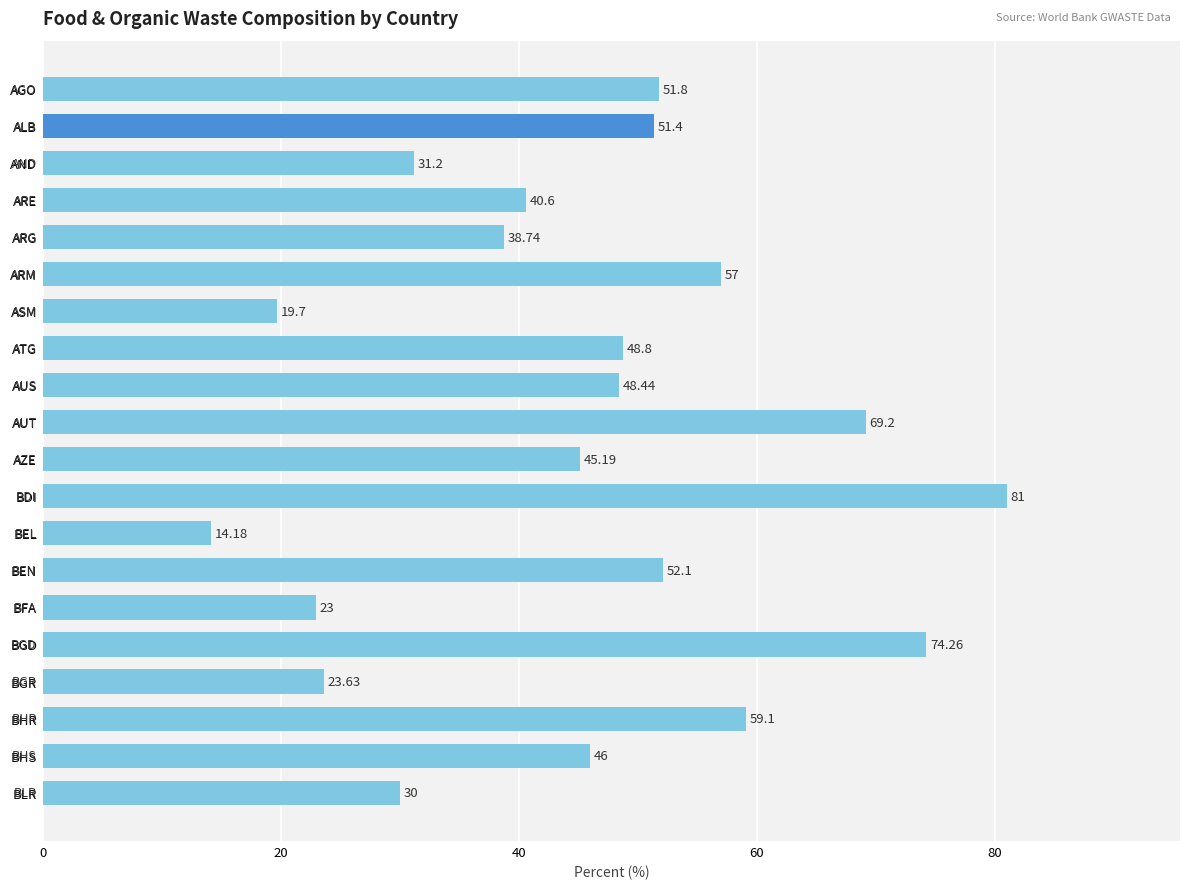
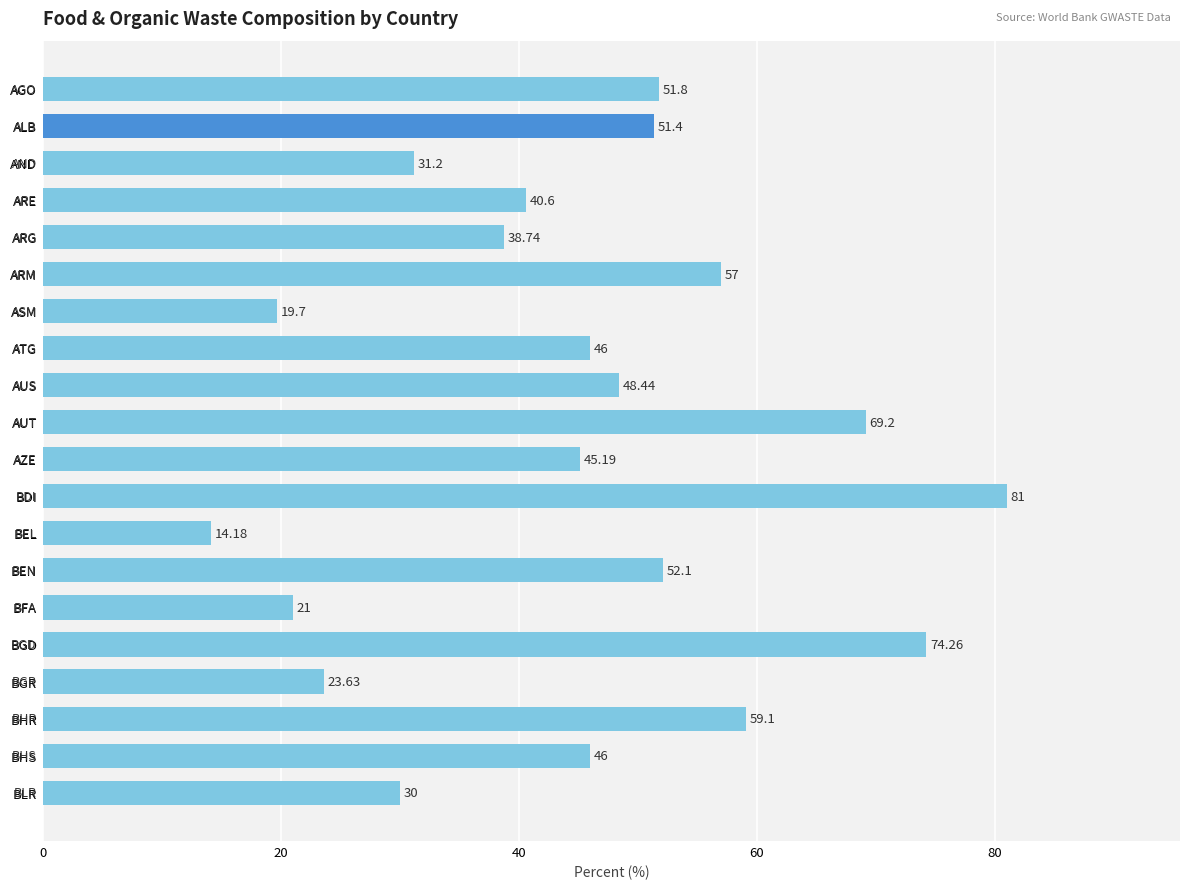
  {
    "AGO": 51.8,
    "ALB": 51.4,
    "AND": 31.2,
    "ARE": 40.6,
    "ARG": 38.74,
    "ARM": 57,
    "ASM": 19.7,
-   "ATG": 48.8,
+   "ATG": 46,
    "AUS": 48.44,
    "AUT": 69.2,
    "AZE": 45.19,
    "BDI": 81,
    "BEL": 14.18,
    "BEN": 52.1,
-   "BFA": 23,
+   "BFA": 21,
    "BGD": 74.26,
    "BGR": 23.63,
    "BHR": 59.1,
    "BHS": 46,
    "BLR": 30
  }
